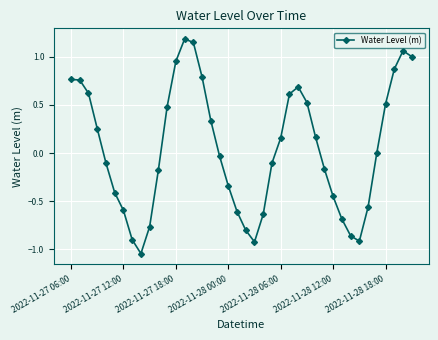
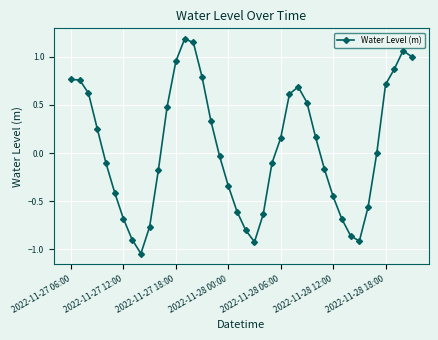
  {
    "2022-11-27 06:00": 0.8,
-   "2022-11-27 12:00": -0.6,
+   "2022-11-27 12:00": -0.7,
    "2022-11-27 18:00": 1.0,
    "2022-11-28 00:00": -0.3,
    "2022-11-28 06:00": 0.2,
    "2022-11-28 12:00": -0.5,
-   "2022-11-28 18:00": 0.5
+   "2022-11-28 18:00": 0.7
  }
